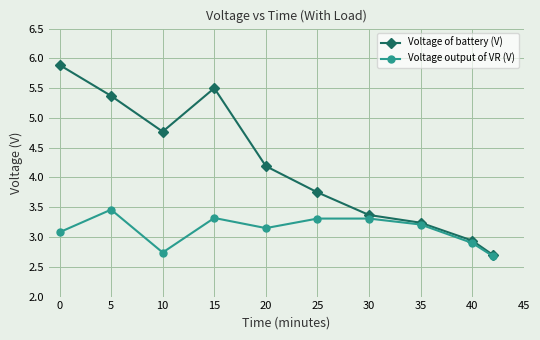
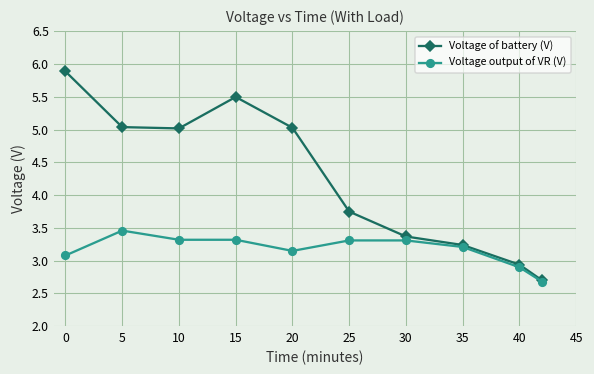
  {
    "Voltage of battery (V)": {
      "0": 5.9,
-     "5": 5.4,
-     "10": 4.8,
+     "5": 5.0,
+     "10": 5.0,
      "15": 5.5,
-     "20": 4.2,
+     "20": 5.0,
      "25": 3.8,
      "30": 3.4
    },
    "Voltage output of VR (V)": {
      "0": 3.1,
      "5": 3.5,
-     "10": 2.7,
+     "10": 3.3,
      "15": 3.3,
      "20": 3.2,
      "25": 3.3,
      "30": 3.3
    }
  }
